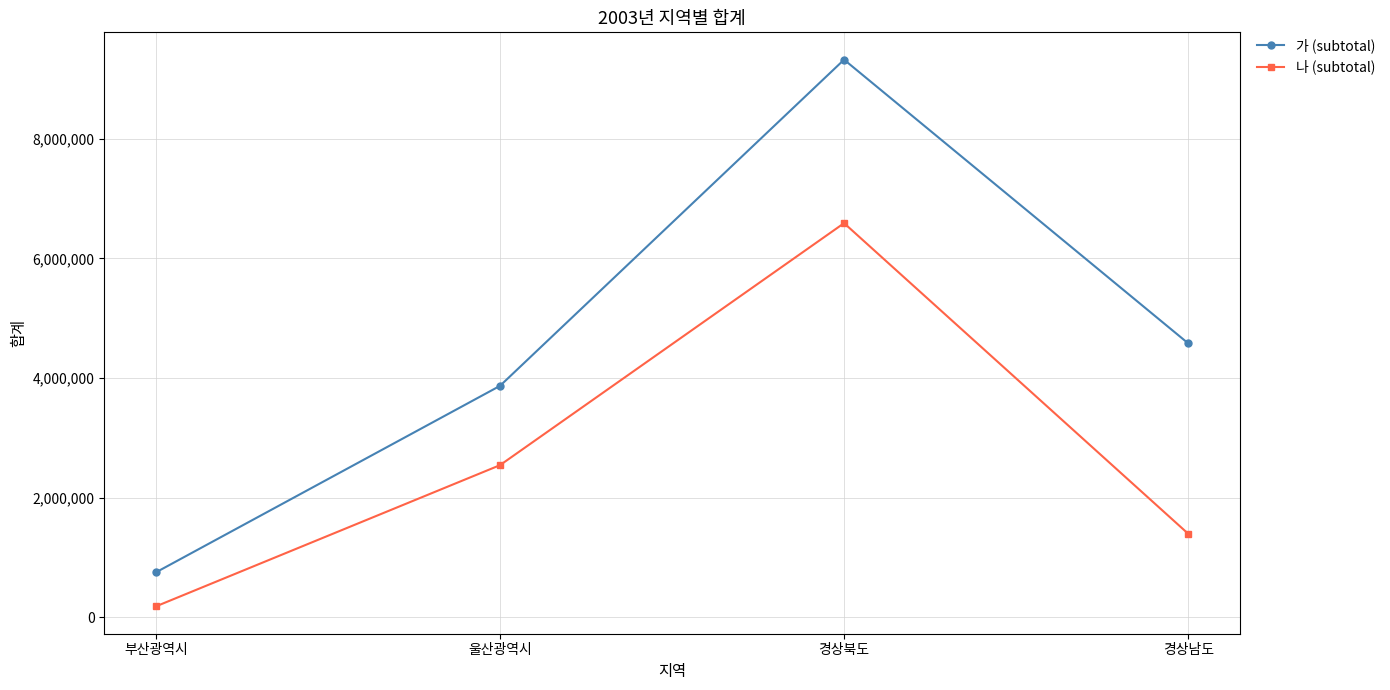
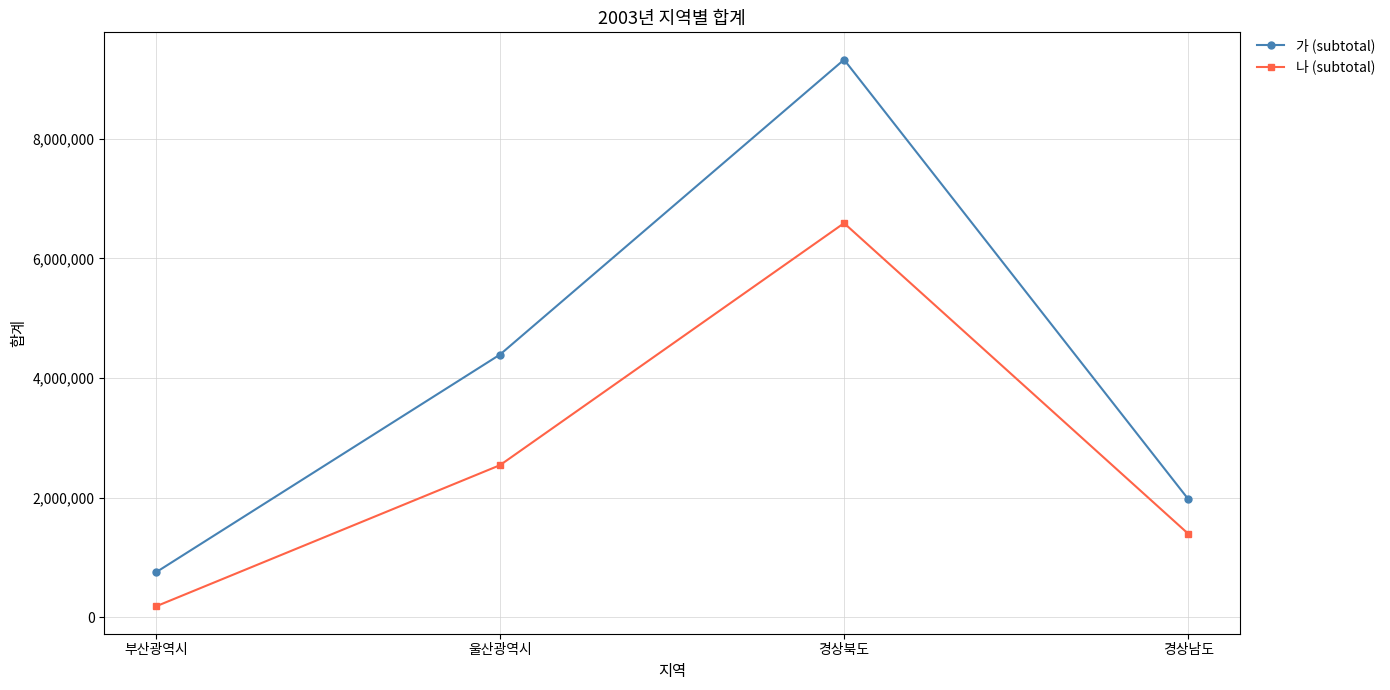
  {
    "가 (subtotal)": {
      "부산광역시": "800,000",
-     "울산광역시": "3,900,000",
+     "울산광역시": "4,400,000",
      "경상북도": "9,300,000",
-     "경상남도": "4,600,000"
+     "경상남도": "2,000,000"
    },
    "나 (subtotal)": {
      "부산광역시": "200,000",
      "울산광역시": "2,500,000",
      "경상북도": "6,600,000",
      "경상남도": "1,400,000"
    }
  }
